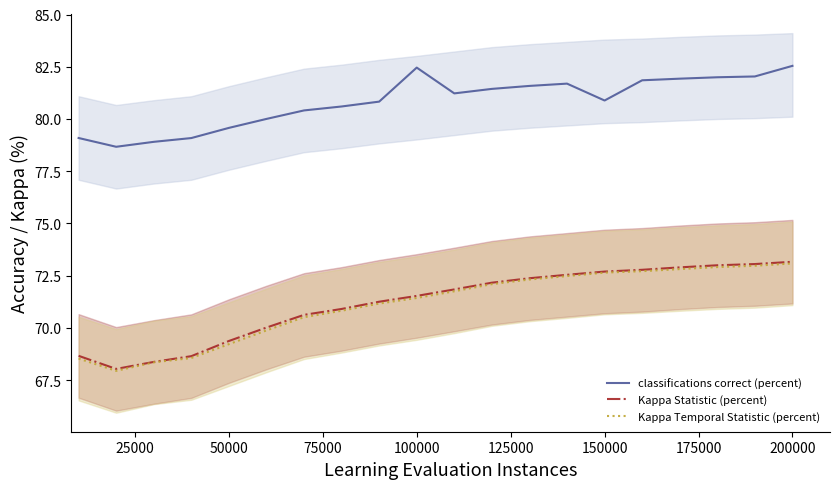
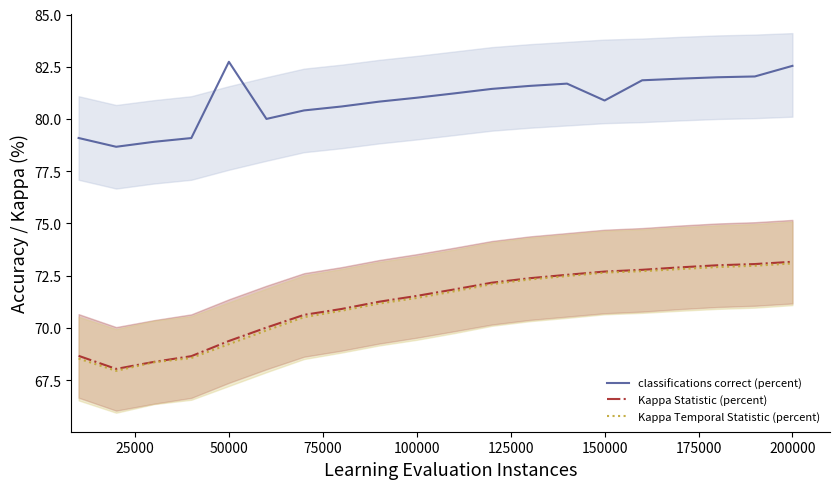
  {
    "classifications correct (percent)": {
-     "50000": 79.6,
-     "100000": 82.5,
+     "50000": 82.7,
+     "100000": 81.0,
      "150000": 80.9,
      "200000": 82.5
    },
    "Kappa Temporal Statistic (percent)": {
      "50000": 69.2
    }
  }
